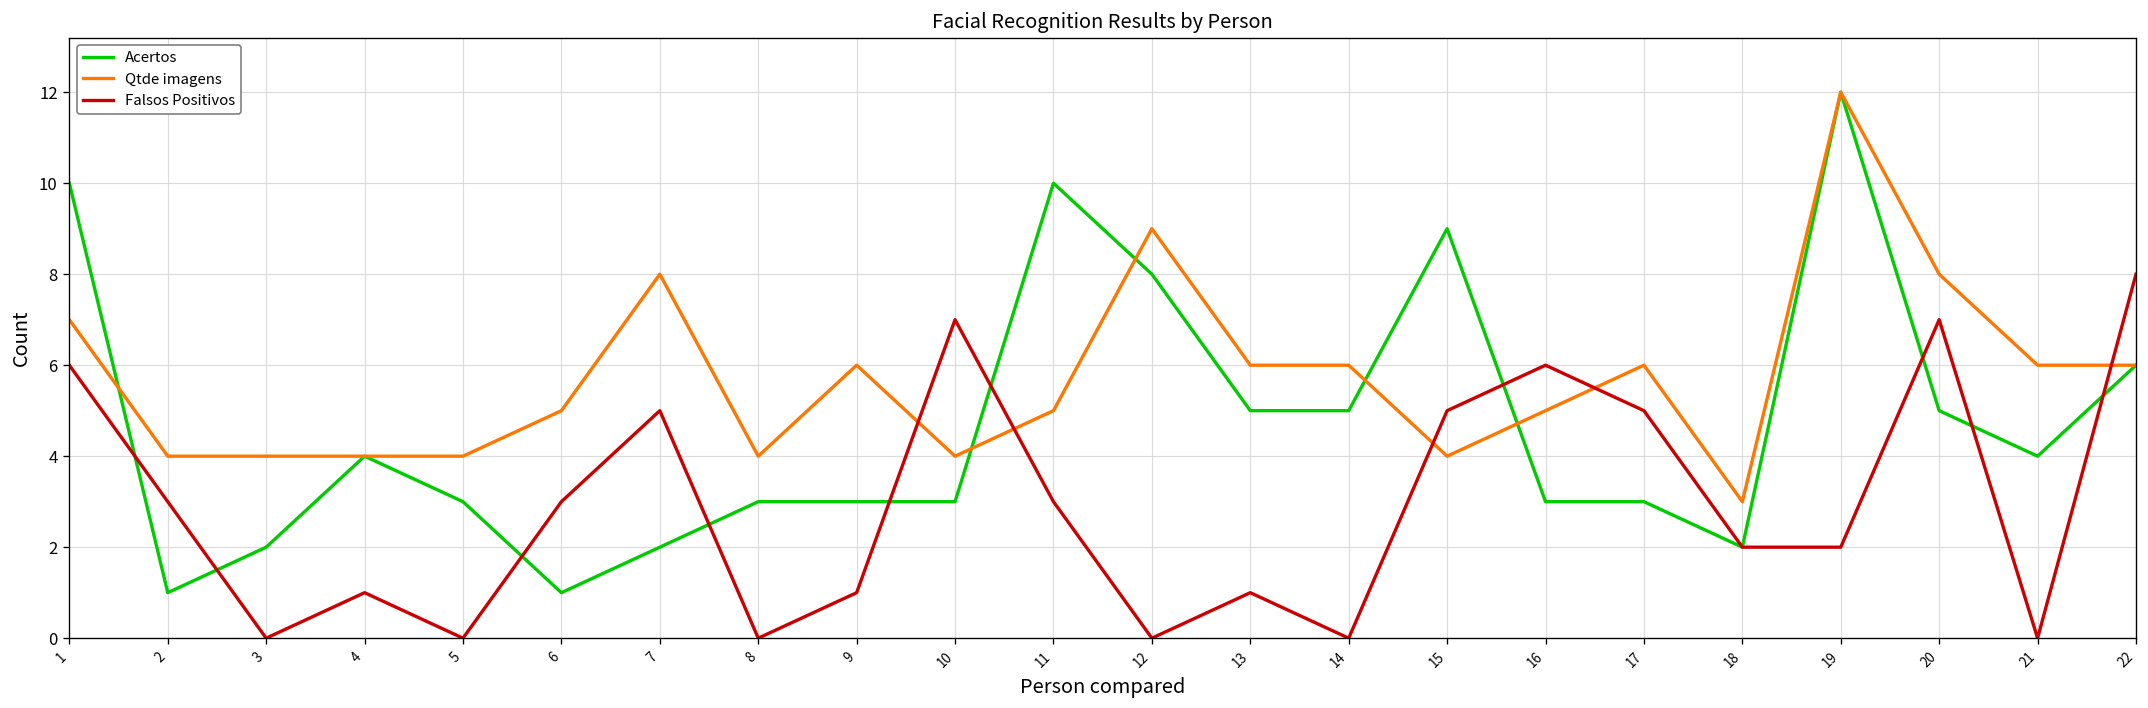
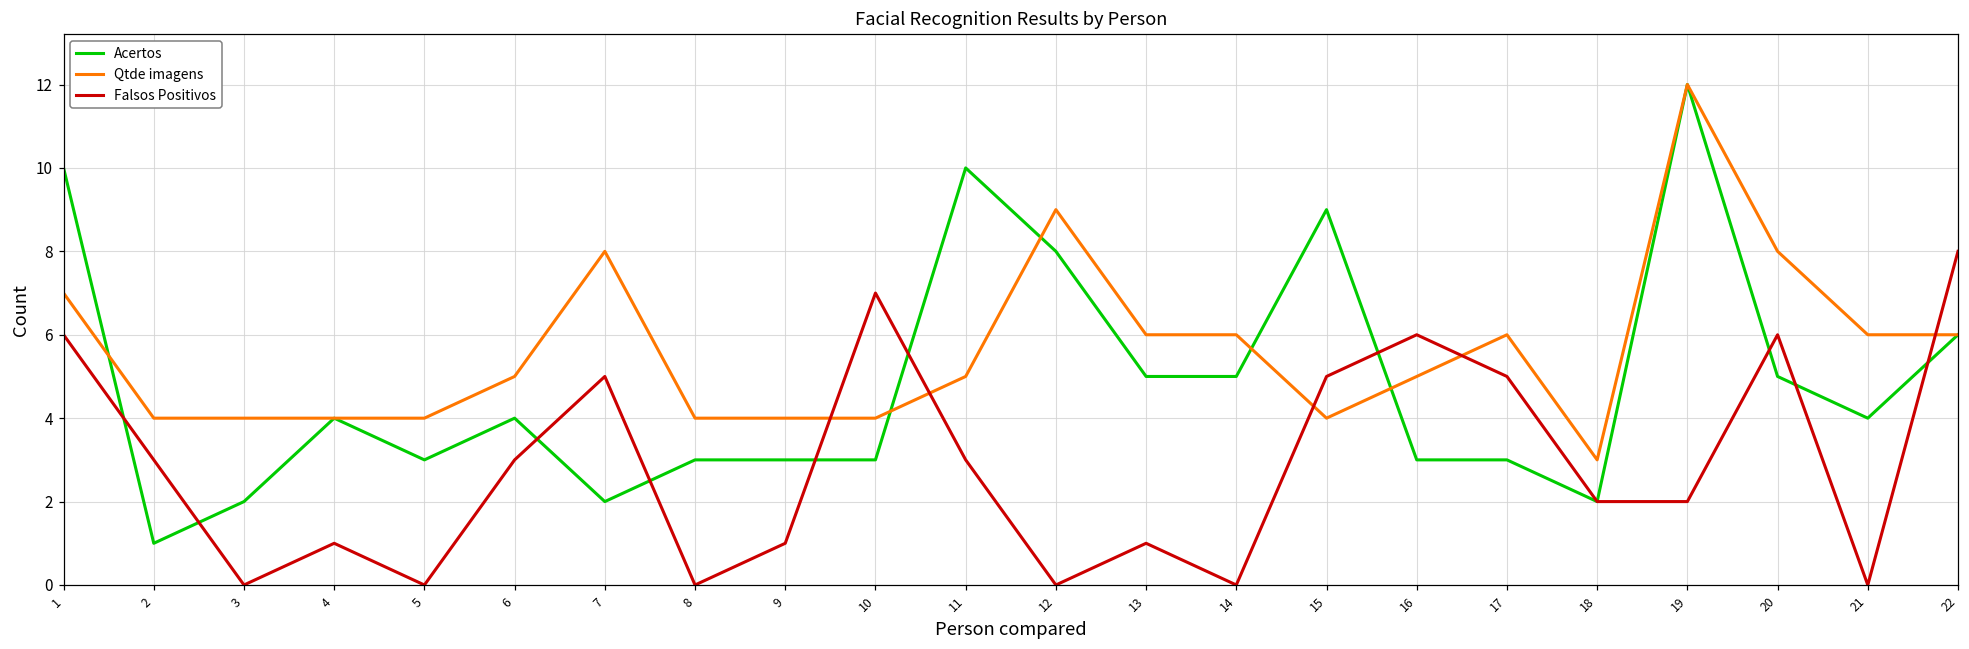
  {
    "Acertos": {
      "1": 10,
      "2": 1,
      "3": 2,
      "5": 3,
-     "6": 1,
+     "6": 4,
      "7": 2,
      "8": 3,
      "9": 3,
      "10": 3,
      "11": 10,
      "12": 8,
      "13": 5,
      "14": 5,
      "15": 9,
      "16": 3,
      "17": 3,
      "20": 5,
      "21": 4
    },
    "Qtde imagens": {
      "1": 7,
      "2": 4,
      "3": 4,
      "5": 4,
      "6": 5,
      "7": 8,
      "8": 4,
-     "9": 6,
+     "9": 4,
      "10": 4,
      "11": 5,
      "12": 9,
      "13": 6,
      "14": 6,
      "15": 4,
      "16": 5,
      "17": 6,
      "18": 3,
      "20": 8,
      "21": 6
    },
    "Falsos Positivos": {
      "1": 6,
      "2": 3,
      "3": 0,
      "4": 1,
      "5": 0,
      "6": 3,
      "7": 5,
      "8": 0,
      "9": 1,
      "10": 7,
      "11": 3,
      "12": 0,
      "13": 1,
      "14": 0,
      "15": 5,
      "16": 6,
      "17": 5,
      "19": 2,
-     "20": 7,
+     "20": 6,
      "21": 0,
      "22": 8
    }
  }
